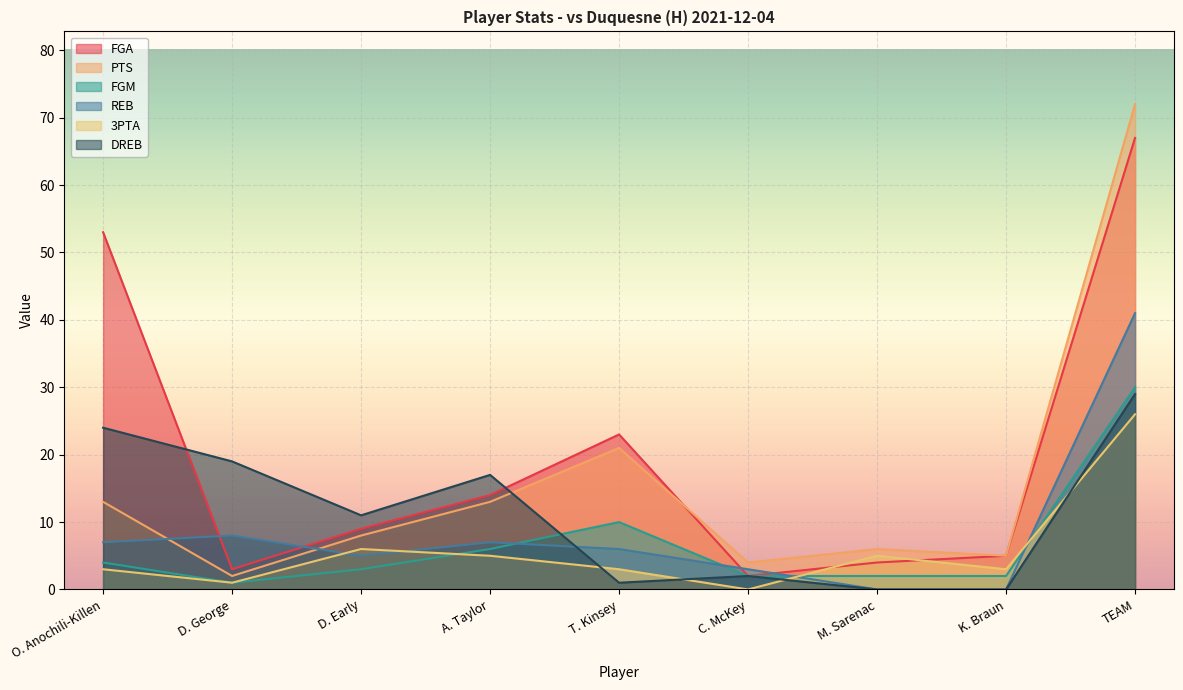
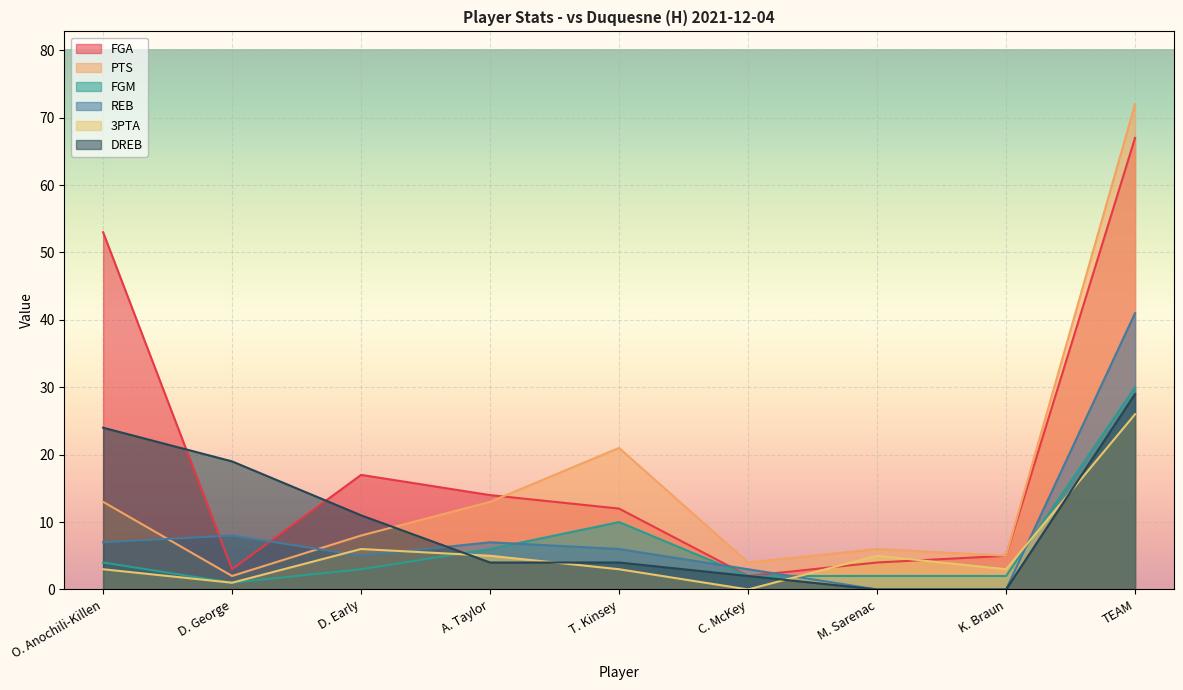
  {
    "FGA": {
      "O. Anochili-Killen": 53,
      "D. George": 3,
-     "D. Early": 9,
+     "D. Early": 17,
      "A. Taylor": 14,
-     "T. Kinsey": 23,
+     "T. Kinsey": 12,
      "M. Sarenac": 4,
      "TEAM": 67
    },
    "DREB": {
      "O. Anochili-Killen": 24,
      "D. George": 19,
      "D. Early": 11,
-     "A. Taylor": 17,
-     "T. Kinsey": 1,
+     "A. Taylor": 4,
+     "T. Kinsey": 4,
      "TEAM": 29
    }
  }
